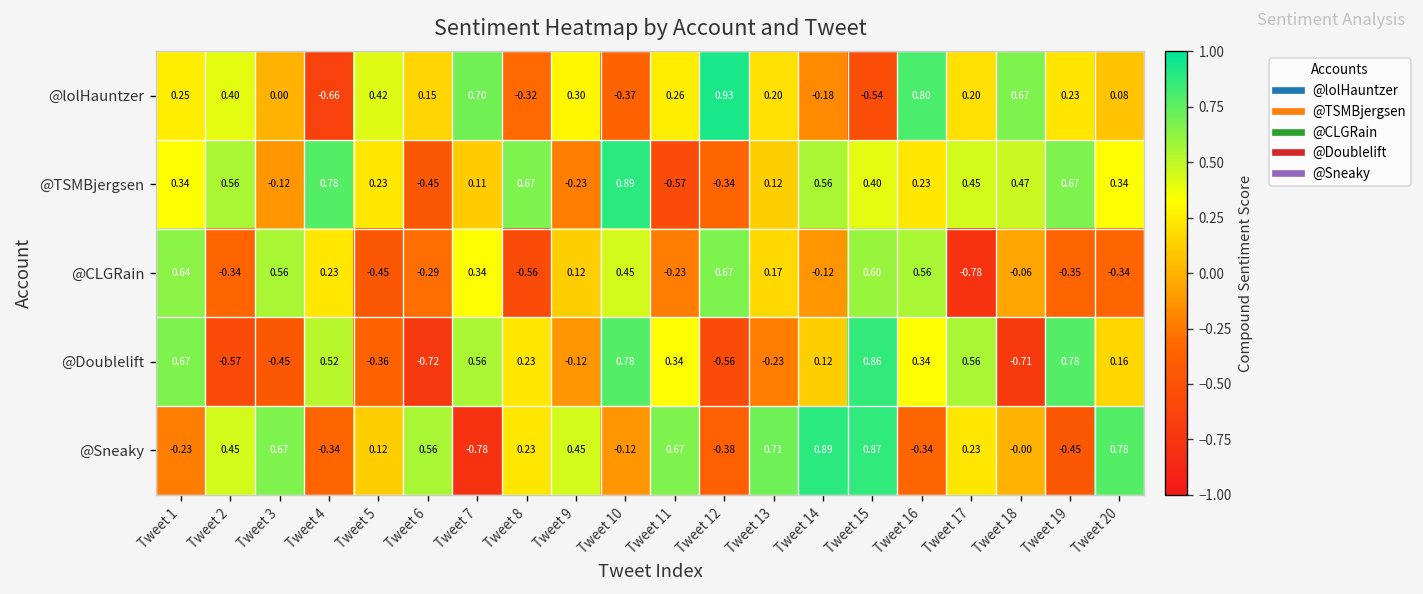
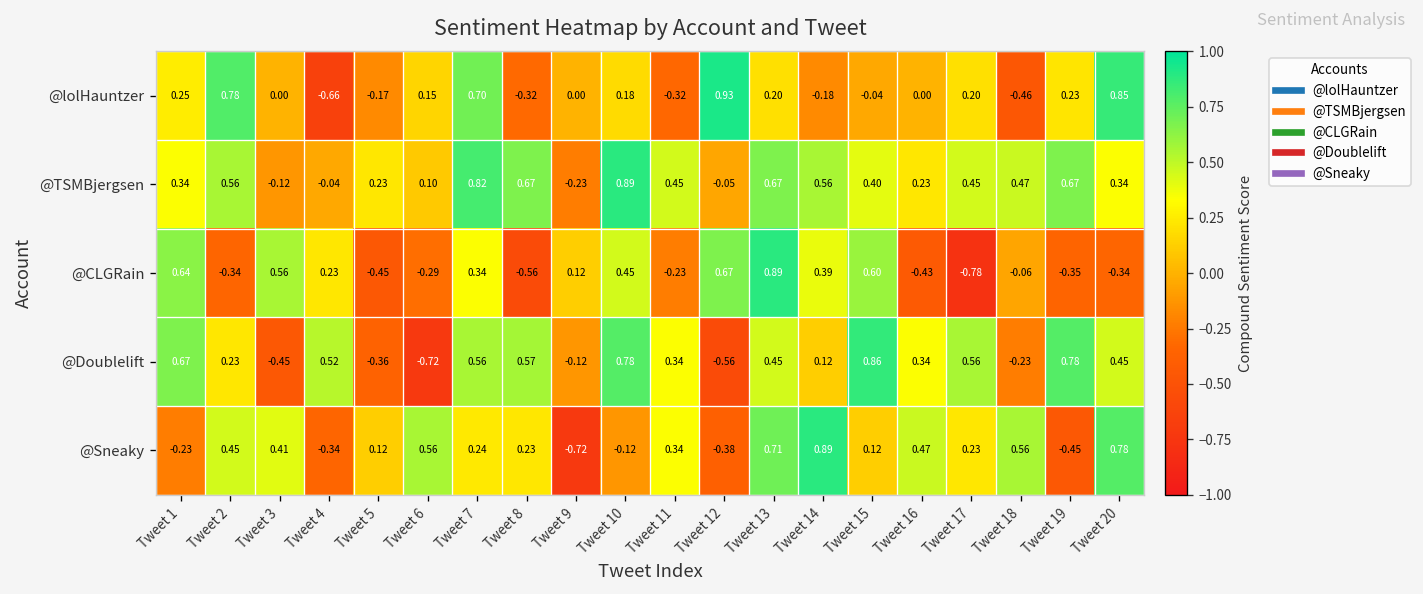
  {
    "@lolHauntzer": {
      "Tweet 1": 0.25,
-     "Tweet 2": 0.40,
+     "Tweet 2": 0.78,
      "Tweet 3": 0.00,
      "Tweet 4": -0.66,
-     "Tweet 5": 0.42,
+     "Tweet 5": -0.17,
      "Tweet 6": 0.15,
      "Tweet 7": 0.70,
      "Tweet 8": -0.32,
-     "Tweet 9": 0.30,
-     "Tweet 10": -0.37,
-     "Tweet 11": 0.26,
+     "Tweet 9": 0.00,
+     "Tweet 10": 0.18,
+     "Tweet 11": -0.32,
      "Tweet 12": 0.93,
      "Tweet 13": 0.20,
      "Tweet 14": -0.18,
-     "Tweet 15": -0.54,
-     "Tweet 16": 0.80,
+     "Tweet 15": -0.04,
+     "Tweet 16": 0.00,
      "Tweet 17": 0.20,
-     "Tweet 18": 0.67,
+     "Tweet 18": -0.46,
      "Tweet 19": 0.23,
-     "Tweet 20": 0.08
+     "Tweet 20": 0.85
    },
    "@TSMBjergsen": {
      "Tweet 1": 0.34,
      "Tweet 2": 0.56,
      "Tweet 3": -0.12,
-     "Tweet 4": 0.78,
+     "Tweet 4": -0.04,
      "Tweet 5": 0.23,
-     "Tweet 6": -0.45,
-     "Tweet 7": 0.11,
+     "Tweet 6": 0.10,
+     "Tweet 7": 0.82,
      "Tweet 8": 0.67,
      "Tweet 9": -0.23,
      "Tweet 10": 0.89,
-     "Tweet 11": -0.57,
-     "Tweet 12": -0.34,
-     "Tweet 13": 0.12,
+     "Tweet 11": 0.45,
+     "Tweet 12": -0.05,
+     "Tweet 13": 0.67,
      "Tweet 14": 0.56,
      "Tweet 15": 0.40,
      "Tweet 16": 0.23,
      "Tweet 17": 0.45,
      "Tweet 18": 0.47,
      "Tweet 19": 0.67,
      "Tweet 20": 0.34
    },
    "@CLGRain": {
      "Tweet 1": 0.64,
      "Tweet 2": -0.34,
      "Tweet 3": 0.56,
      "Tweet 4": 0.23,
      "Tweet 5": -0.45,
      "Tweet 6": -0.29,
      "Tweet 7": 0.34,
      "Tweet 8": -0.56,
      "Tweet 9": 0.12,
      "Tweet 10": 0.45,
      "Tweet 11": -0.23,
      "Tweet 12": 0.67,
-     "Tweet 13": 0.17,
-     "Tweet 14": -0.12,
+     "Tweet 13": 0.89,
+     "Tweet 14": 0.39,
      "Tweet 15": 0.60,
-     "Tweet 16": 0.56,
+     "Tweet 16": -0.43,
      "Tweet 17": -0.78,
      "Tweet 18": -0.06,
      "Tweet 19": -0.35,
      "Tweet 20": -0.34
    },
    "@Doublelift": {
      "Tweet 1": 0.67,
-     "Tweet 2": -0.57,
+     "Tweet 2": 0.23,
      "Tweet 3": -0.45,
      "Tweet 4": 0.52,
      "Tweet 5": -0.36,
      "Tweet 6": -0.72,
      "Tweet 7": 0.56,
-     "Tweet 8": 0.23,
+     "Tweet 8": 0.57,
      "Tweet 9": -0.12,
      "Tweet 10": 0.78,
      "Tweet 11": 0.34,
      "Tweet 12": -0.56,
-     "Tweet 13": -0.23,
+     "Tweet 13": 0.45,
      "Tweet 14": 0.12,
      "Tweet 15": 0.86,
      "Tweet 16": 0.34,
      "Tweet 17": 0.56,
-     "Tweet 18": -0.71,
+     "Tweet 18": -0.23,
      "Tweet 19": 0.78,
-     "Tweet 20": 0.16
+     "Tweet 20": 0.45
    },
    "@Sneaky": {
      "Tweet 1": -0.23,
      "Tweet 2": 0.45,
-     "Tweet 3": 0.67,
+     "Tweet 3": 0.41,
      "Tweet 4": -0.34,
      "Tweet 5": 0.12,
      "Tweet 6": 0.56,
-     "Tweet 7": -0.78,
+     "Tweet 7": 0.24,
      "Tweet 8": 0.23,
-     "Tweet 9": 0.45,
+     "Tweet 9": -0.72,
      "Tweet 10": -0.12,
-     "Tweet 11": 0.67,
+     "Tweet 11": 0.34,
      "Tweet 12": -0.38,
      "Tweet 13": 0.71,
      "Tweet 14": 0.89,
-     "Tweet 15": 0.87,
-     "Tweet 16": -0.34,
+     "Tweet 15": 0.12,
+     "Tweet 16": 0.47,
      "Tweet 17": 0.23,
-     "Tweet 18": -0.00,
+     "Tweet 18": 0.56,
      "Tweet 19": -0.45,
      "Tweet 20": 0.78
    }
  }
